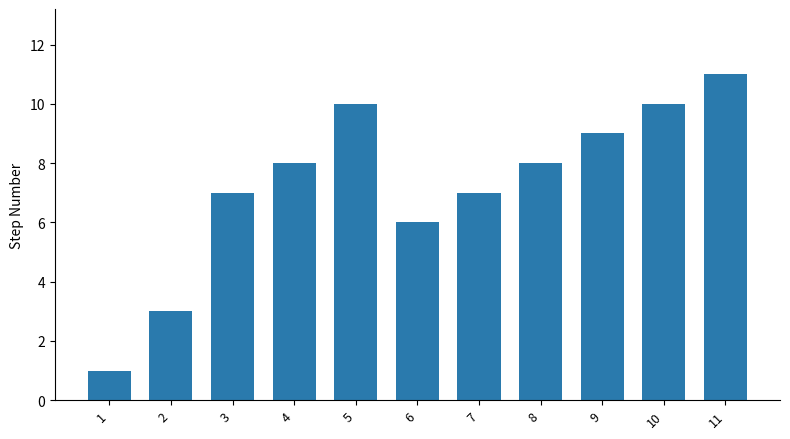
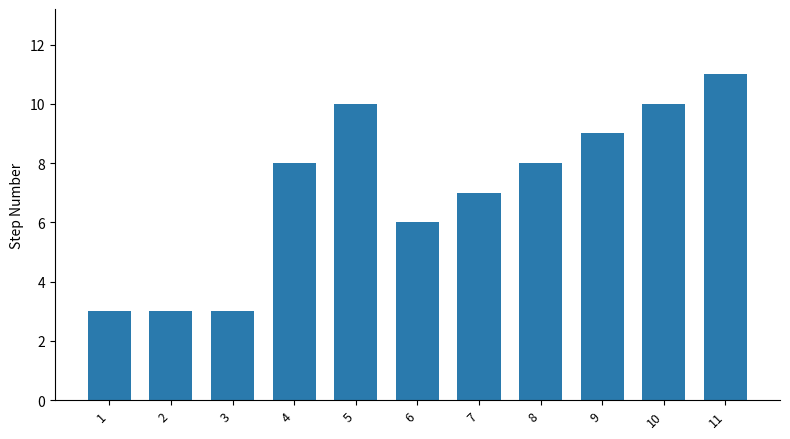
  {
-   "1": 1,
+   "1": 3,
    "2": 3,
-   "3": 7,
+   "3": 3,
    "4": 8,
    "5": 10,
    "6": 6,
    "7": 7,
    "8": 8,
    "9": 9,
    "10": 10,
    "11": 11
  }
